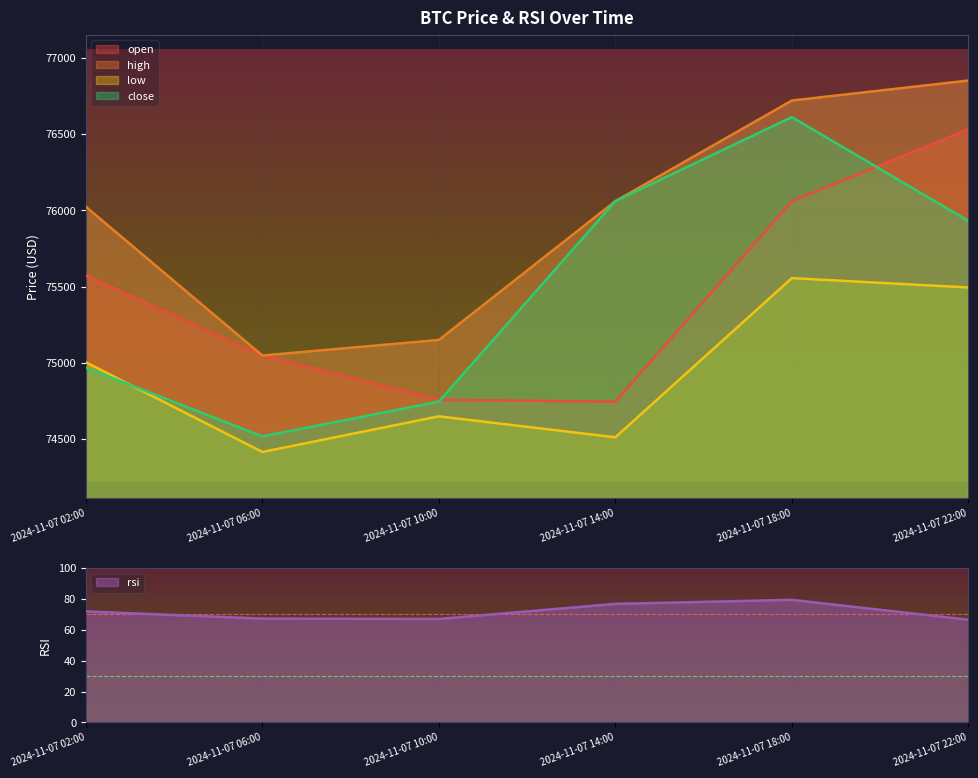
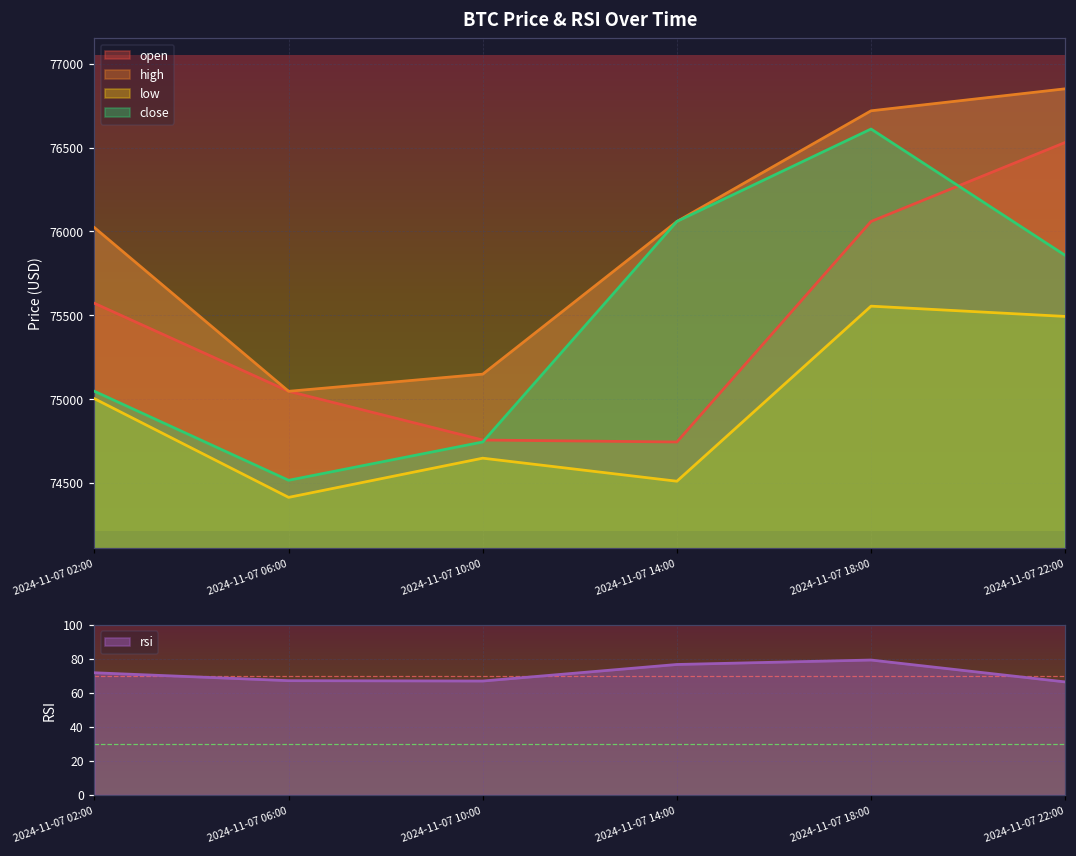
  {
    "BTC Price & RSI Over Time": {
      "close": {
-       "2024-11-07 02:00": 74970,
+       "2024-11-07 02:00": 75050,
        "2024-11-07 06:00": 74520,
        "2024-11-07 18:00": 76610,
-       "2024-11-07 22:00": 75930
+       "2024-11-07 22:00": 75860
      }
    }
  }
